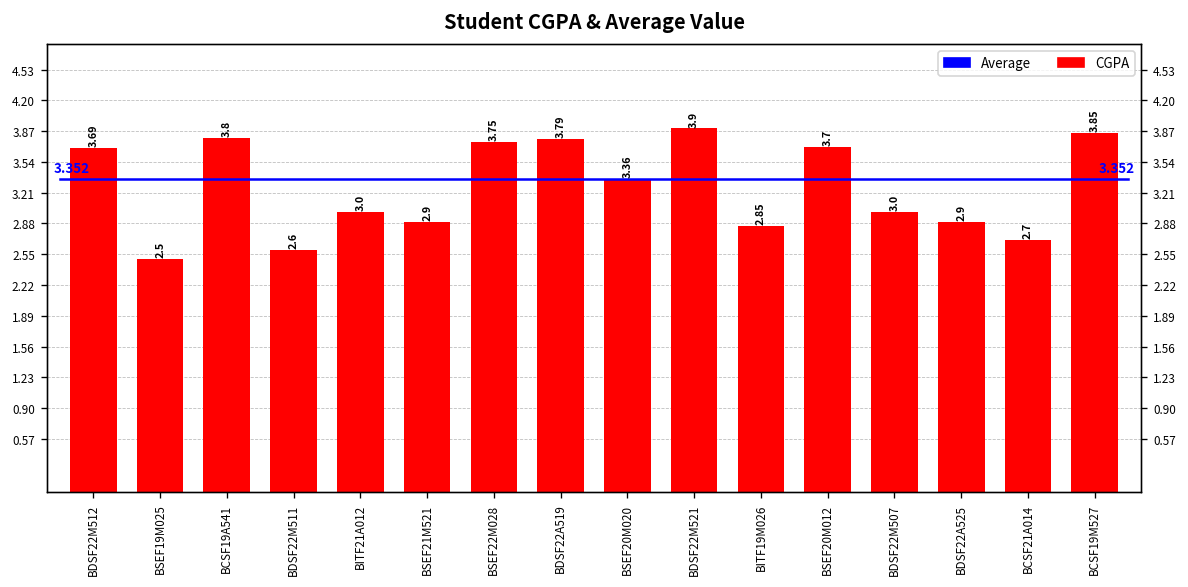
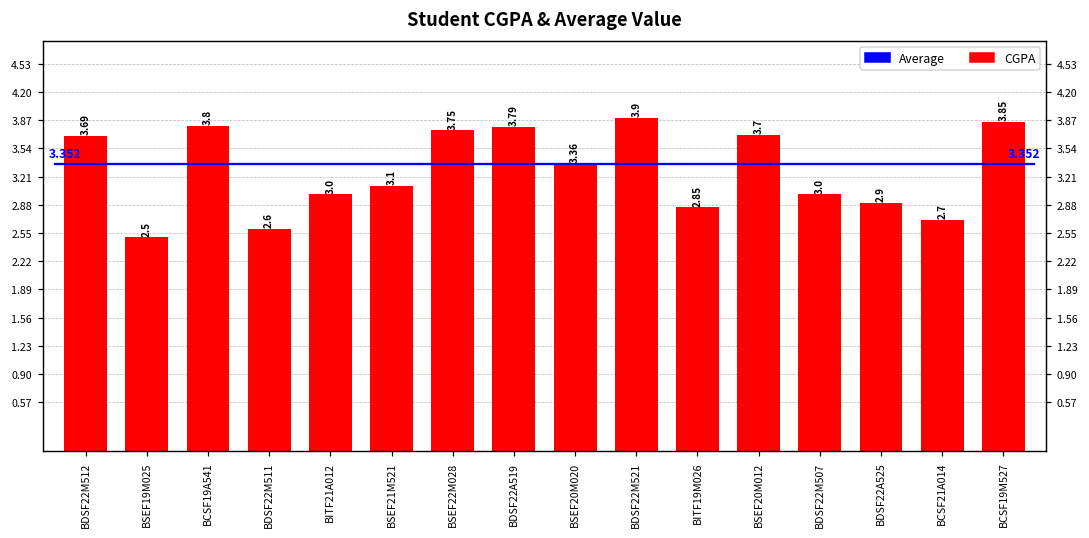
  {
    "CGPA": {
      "BDSF22M512": 3.69,
      "BSEF19M025": 2.5,
      "BCSF19A541": 3.8,
      "BDSF22M511": 2.6,
      "BITF21A012": 3.0,
-     "BSEF21M521": 2.9,
+     "BSEF21M521": 3.1,
      "BSEF22M028": 3.75,
      "BDSF22A519": 3.79,
      "BSEF20M020": 3.36,
      "BDSF22M521": 3.9,
      "BITF19M026": 2.85,
      "BSEF20M012": 3.7,
      "BDSF22M507": 3.0,
      "BDSF22A525": 2.9,
      "BCSF21A014": 2.7,
      "BCSF19M527": 3.85
    }
  }
